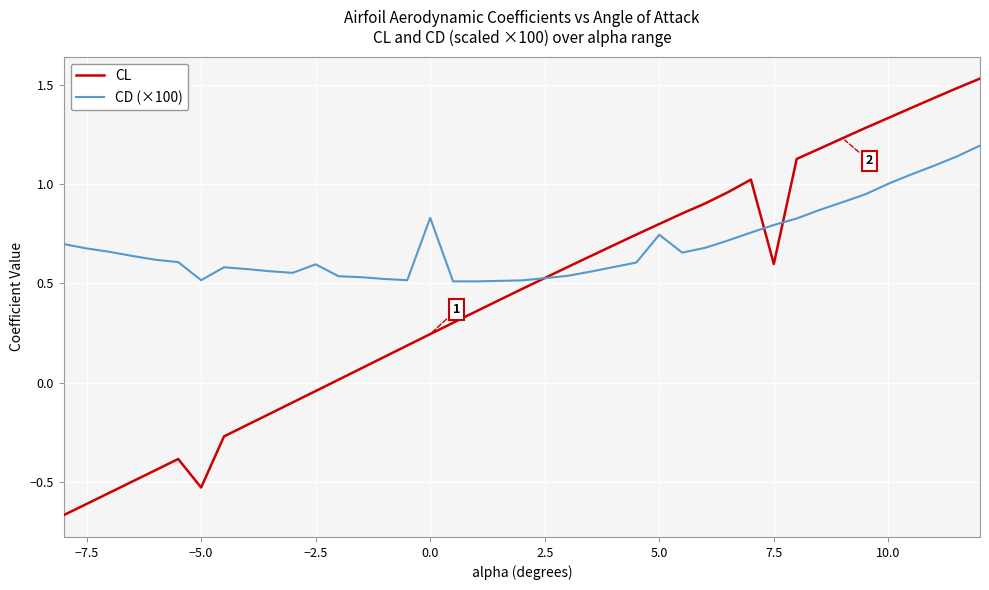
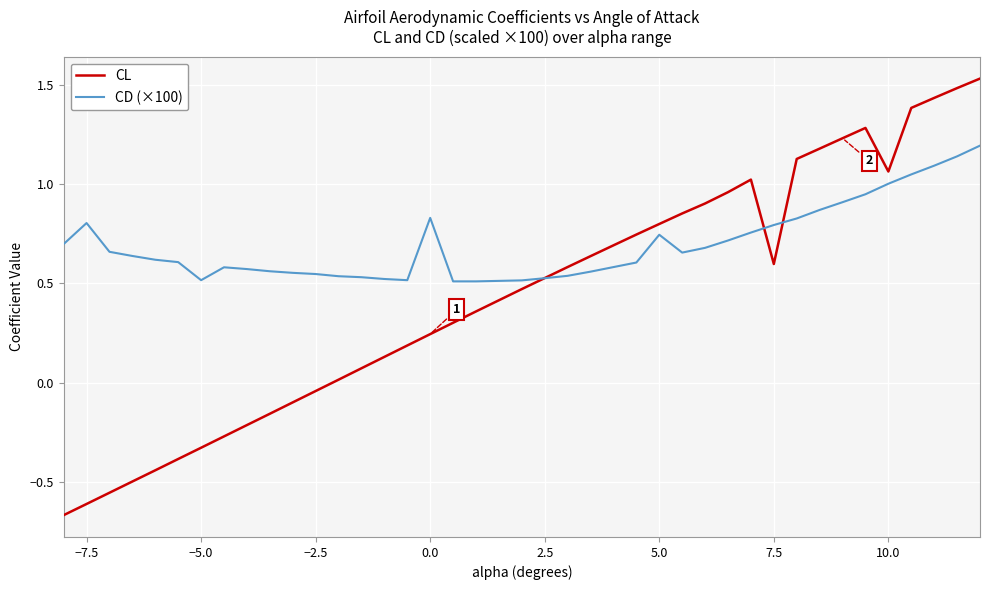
  {
    "CL": {
      "−7.5": -0.61,
-     "−5.0": -0.53,
+     "−5.0": -0.33,
      "−2.5": -0.04,
      "0.0": 0.24,
      "5.0": 0.80,
      "7.5": 0.60,
-     "10.0": 1.33
+     "10.0": 1.06
    },
    "CD (×100)": {
-     "−7.5": 0.68,
+     "−7.5": 0.80,
      "−5.0": 0.52,
-     "−2.5": 0.60,
+     "−2.5": 0.55,
      "0.0": 0.83,
      "5.0": 0.75,
      "7.5": 0.79,
      "10.0": 1.00
    }
  }
